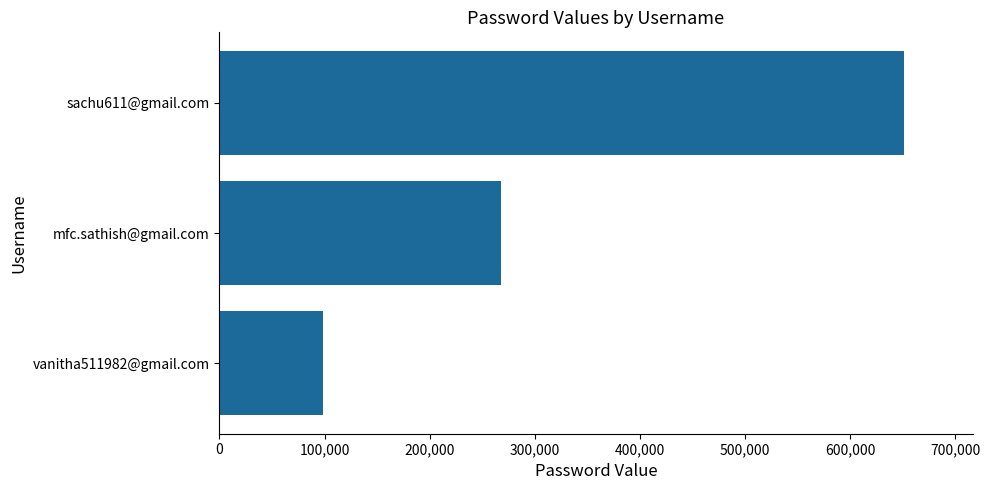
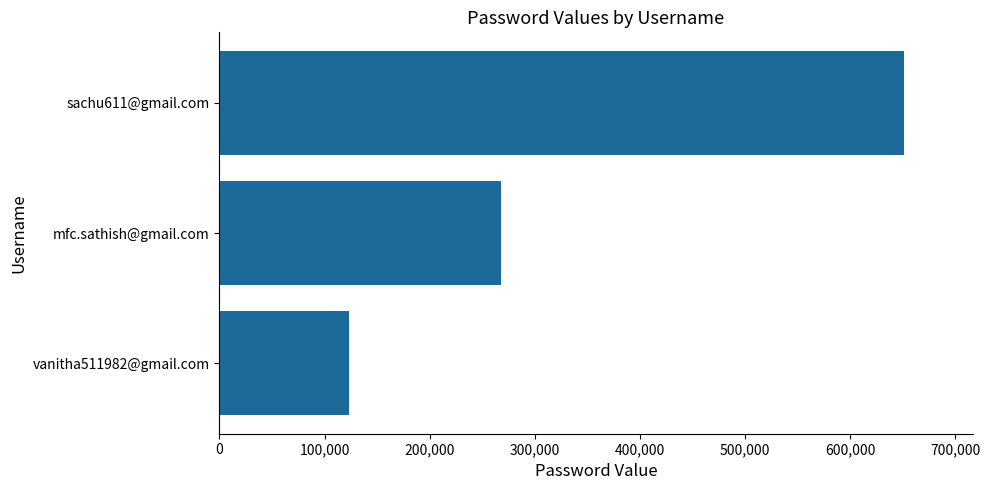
  {
    "sachu611@gmail.com": "651,000",
    "mfc.sathish@gmail.com": "268,000",
-   "vanitha511982@gmail.com": "99,000"
+   "vanitha511982@gmail.com": "123,000"
  }
